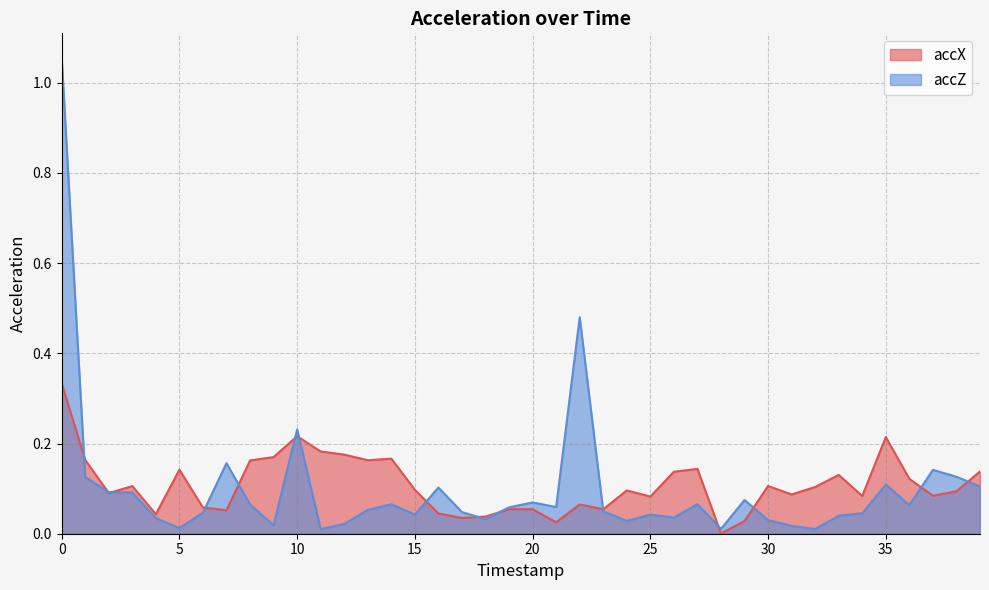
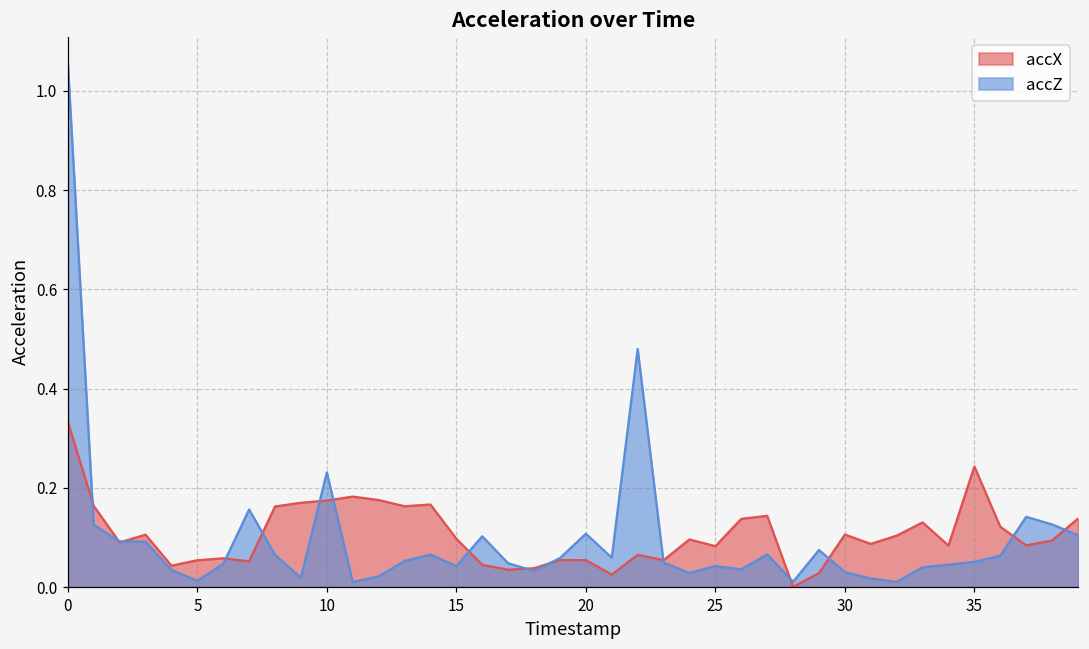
  {
    "accX": {
      "0": 0.33,
-     "5": 0.14,
-     "10": 0.22,
+     "5": 0.05,
+     "10": 0.17,
      "15": 0.10,
      "20": 0.05,
      "25": 0.08,
      "30": 0.11,
-     "35": 0.21
+     "35": 0.24
    },
    "accZ": {
      "0": 1.06,
      "5": 0.01,
      "10": 0.23,
      "15": 0.04,
-     "20": 0.07,
+     "20": 0.11,
      "25": 0.04,
      "30": 0.03,
-     "35": 0.11
+     "35": 0.05
    }
  }
